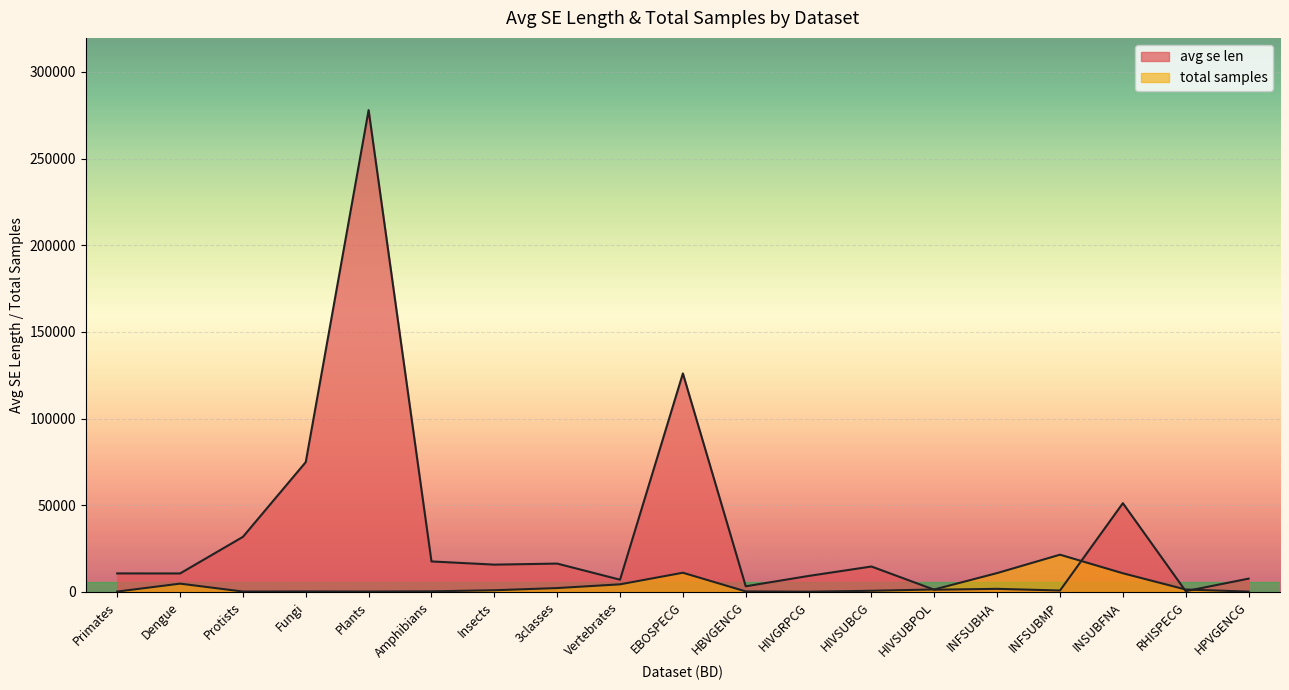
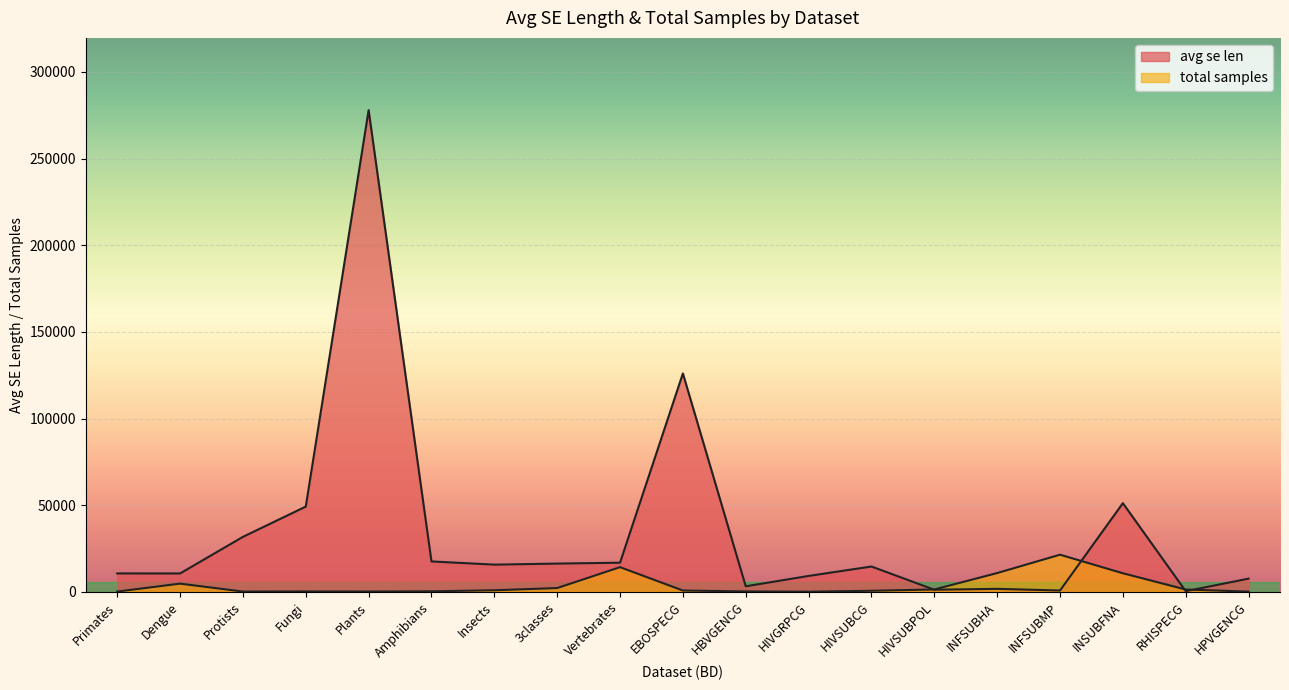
  {
    "avg se len": {
      "Primates": 11000,
      "Dengue": 11000,
      "Protists": 32000,
-     "Fungi": 75000,
+     "Fungi": 49000,
      "Plants": 278000,
      "Amphibians": 18000,
      "Insects": 16000,
      "3classes": 16000,
-     "Vertebrates": 7000,
+     "Vertebrates": 17000,
      "EBOSPECG": 126000,
      "HBVGENCG": 3000,
      "HIVGRPCG": 9000,
      "HIVSUBCG": 15000,
      "INFSUBHA": 2000,
      "INFSUBMP": 1000,
      "INSUBFNA": 51000,
      "HPVGENCG": 8000
    },
    "total samples": {
      "Primates": 0,
      "Dengue": 5000,
      "Protists": 0,
      "Fungi": 0,
      "Plants": 0,
      "Amphibians": 0,
      "Insects": 1000,
      "3classes": 2000,
-     "Vertebrates": 4000,
-     "EBOSPECG": 11000,
+     "Vertebrates": 14000,
+     "EBOSPECG": 1000,
      "HBVGENCG": 0,
      "HIVGRPCG": 0,
      "HIVSUBCG": 1000,
      "INFSUBHA": 11000,
      "INFSUBMP": 21000,
      "INSUBFNA": 11000,
      "HPVGENCG": 0
    }
  }
